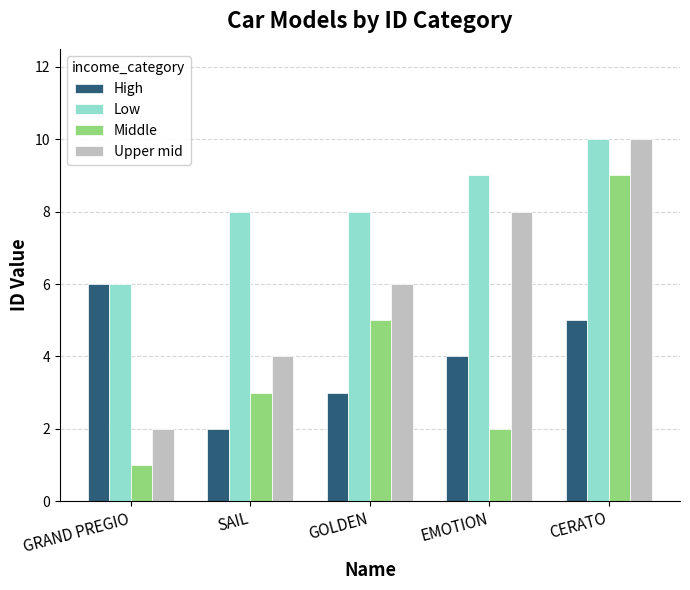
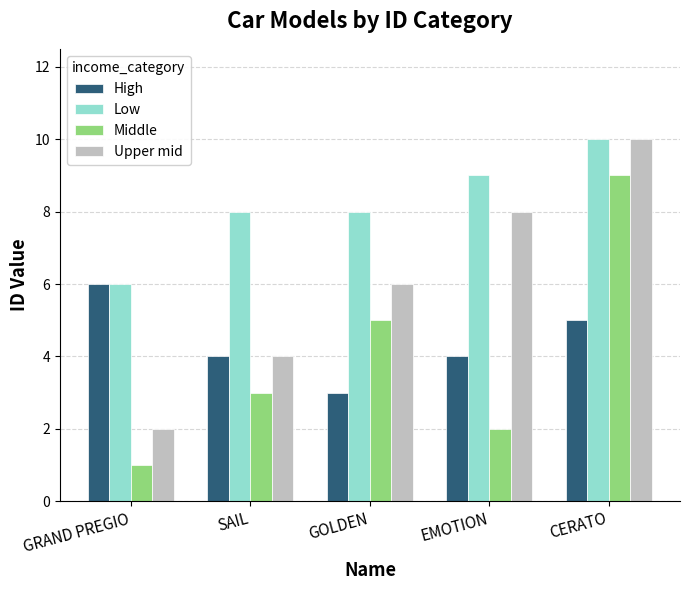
  {
    "High": {
      "GRAND PREGIO": 6,
-     "SAIL": 2,
+     "SAIL": 4,
      "GOLDEN": 3,
      "EMOTION": 4,
      "CERATO": 5
    },
    "Middle": {
      "GRAND PREGIO": 1,
      "SAIL": 3,
      "GOLDEN": 5,
      "EMOTION": 2,
      "CERATO": 9
    }
  }
